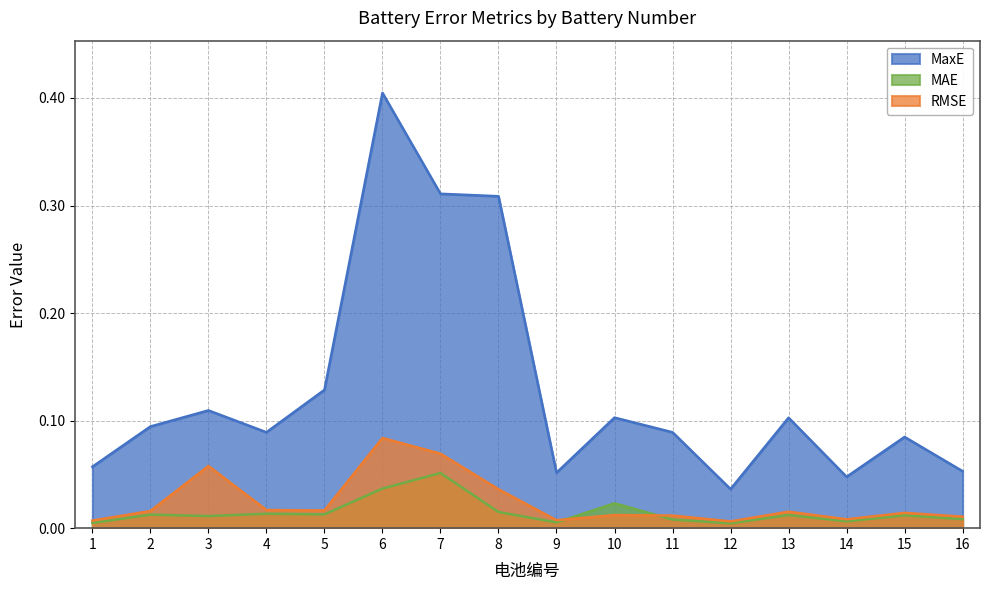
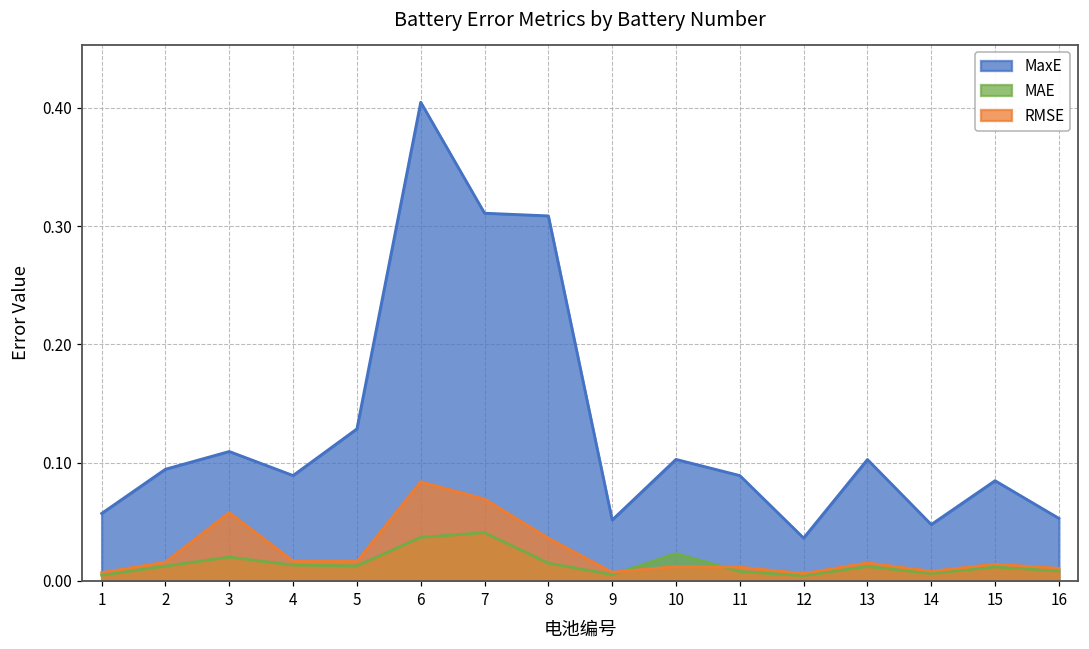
  {
    "MaxE": {
      "1": 0.057,
      "2": 0.095,
      "3": 0.109,
      "4": 0.089,
      "5": 0.129,
      "6": 0.405,
      "7": 0.311,
      "8": 0.309,
      "9": 0.052,
      "10": 0.103,
      "11": 0.089,
      "12": 0.036,
      "13": 0.103,
      "14": 0.048,
      "15": 0.085,
      "16": 0.053
    },
    "MAE": {
      "2": 0.013,
-     "3": 0.011,
+     "3": 0.020,
      "4": 0.013,
      "5": 0.013,
      "6": 0.037,
-     "7": 0.051,
+     "7": 0.041,
      "8": 0.015,
      "10": 0.023,
      "11": 0.008,
      "13": 0.012,
      "15": 0.012
    },
    "RMSE": {
      "2": 0.016,
      "3": 0.058,
      "4": 0.017,
      "5": 0.016,
      "6": 0.084,
      "7": 0.069,
      "8": 0.036,
      "10": 0.012,
      "11": 0.012,
      "13": 0.015,
      "15": 0.014
    }
  }
